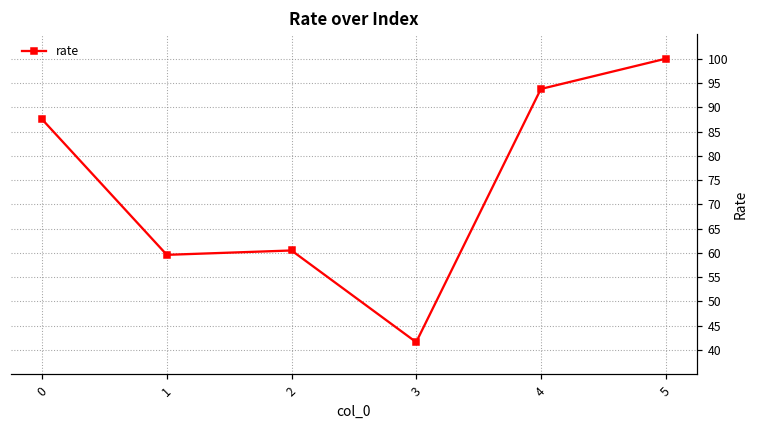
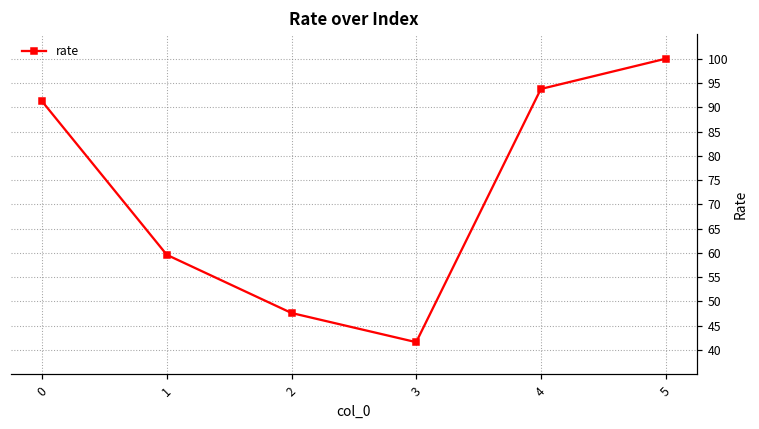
  {
-   "0": 88,
+   "0": 91,
    "1": 60,
-   "2": 61,
+   "2": 48,
    "3": 42,
    "4": 94,
    "5": 100
  }
